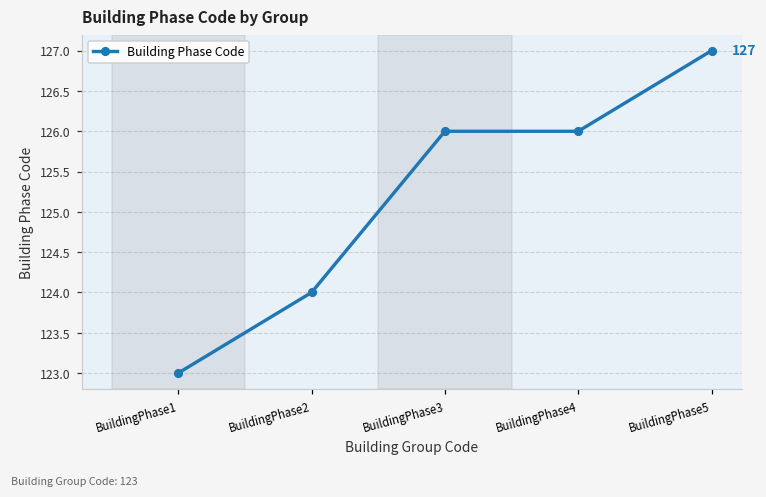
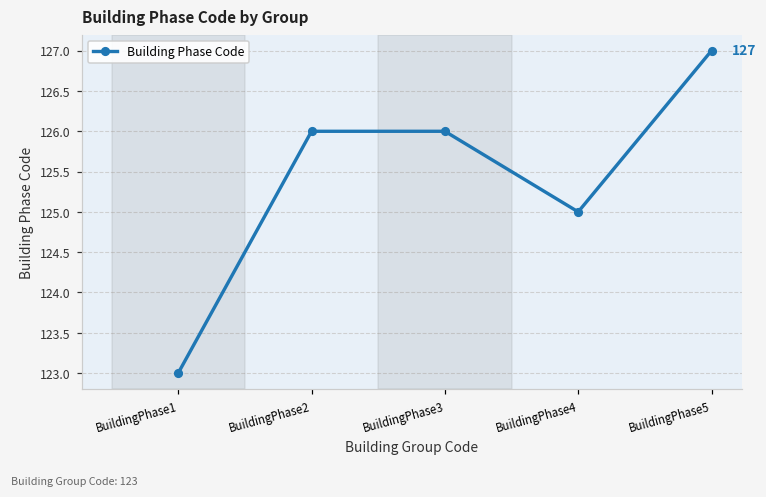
  {
    "BuildingPhase1": 123,
-   "BuildingPhase2": 124,
+   "BuildingPhase2": 126,
    "BuildingPhase3": 126,
-   "BuildingPhase4": 126
+   "BuildingPhase4": 125
  }
